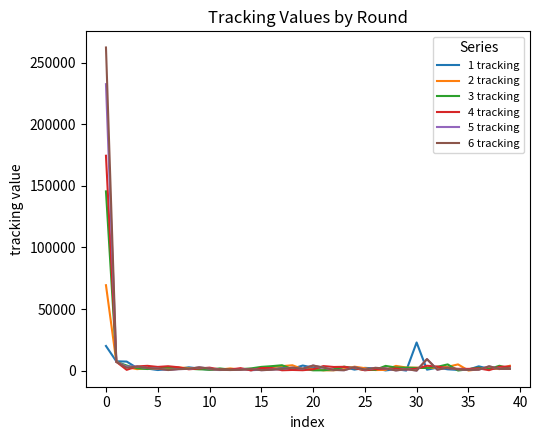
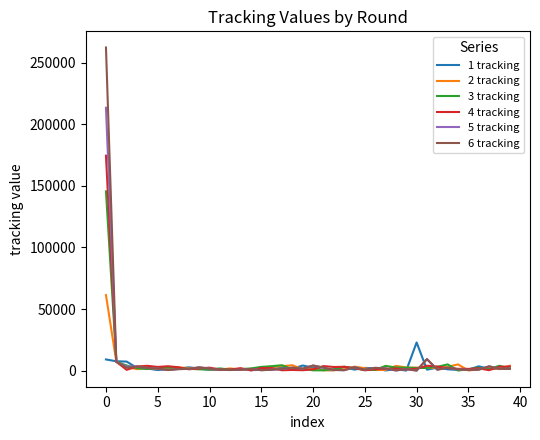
  {
    "1 tracking": {
-     "0": 20000,
+     "0": 9000,
      "30": 23000
    },
    "2 tracking": {
-     "0": 69000
+     "0": 61000
    },
    "3 tracking": {
      "0": 145000
    },
    "4 tracking": {
      "0": 174000
    },
    "5 tracking": {
-     "0": 233000
+     "0": 213000
    },
    "6 tracking": {
      "0": 262000
    }
  }
